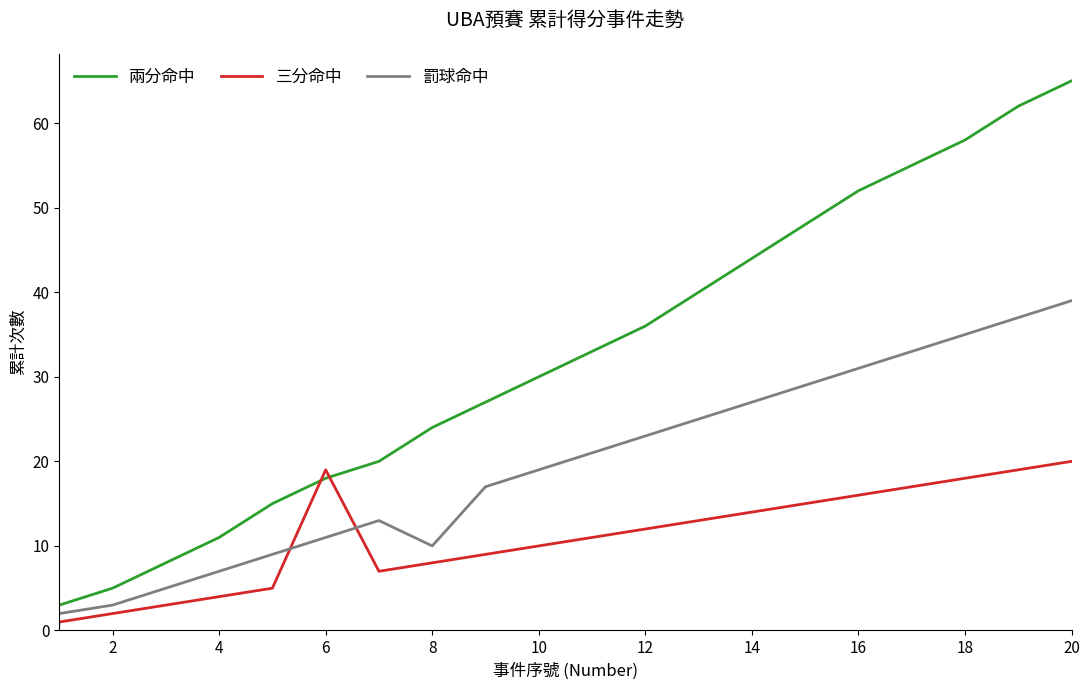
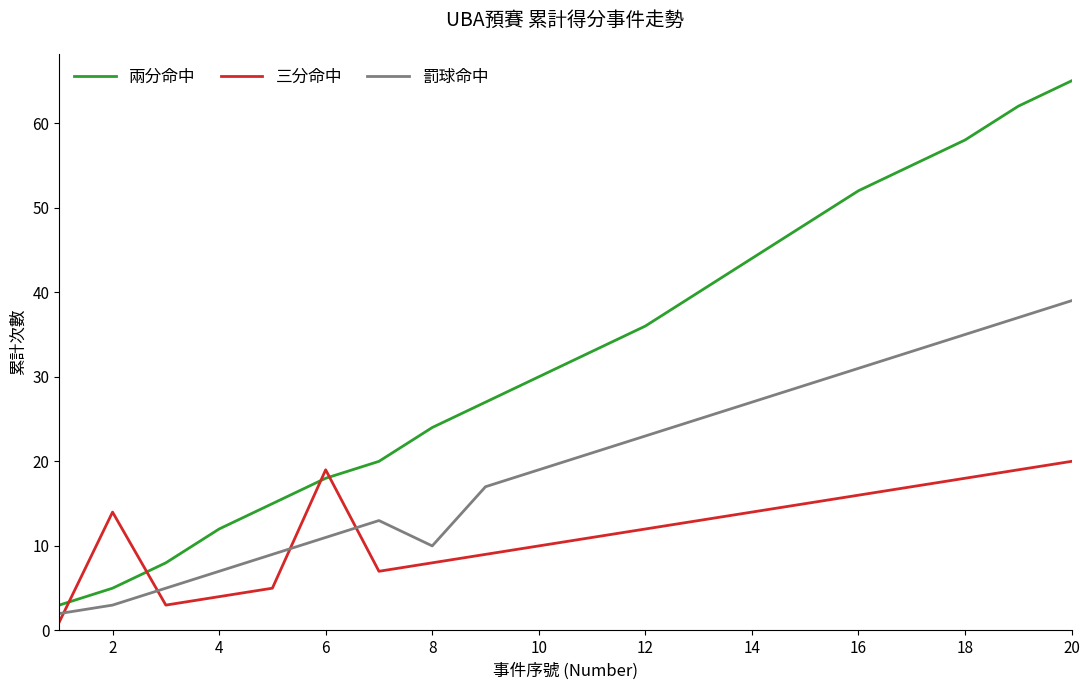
  {
    "兩分命中": {
      "2": 5,
-     "4": 11,
+     "4": 12,
      "6": 18,
      "8": 24,
      "10": 30,
      "12": 36,
      "14": 44,
      "16": 52,
      "18": 58,
      "20": 65
    },
    "三分命中": {
-     "2": 2,
+     "2": 14,
      "4": 4,
      "6": 19,
      "8": 8,
      "10": 10,
      "12": 12,
      "14": 14,
      "16": 16,
      "18": 18,
      "20": 20
    },
    "罰球命中": {
      "2": 3,
      "4": 7,
      "6": 11,
      "8": 10,
      "10": 19,
      "12": 23,
      "14": 27,
      "16": 31,
      "18": 35,
      "20": 39
    }
  }
